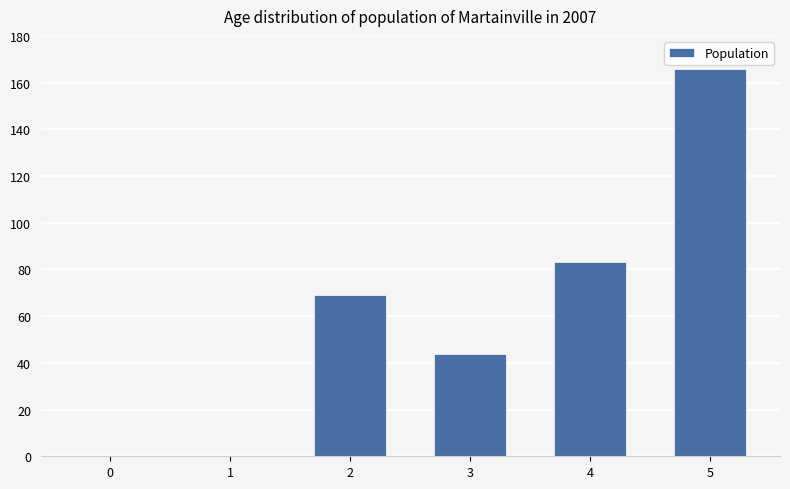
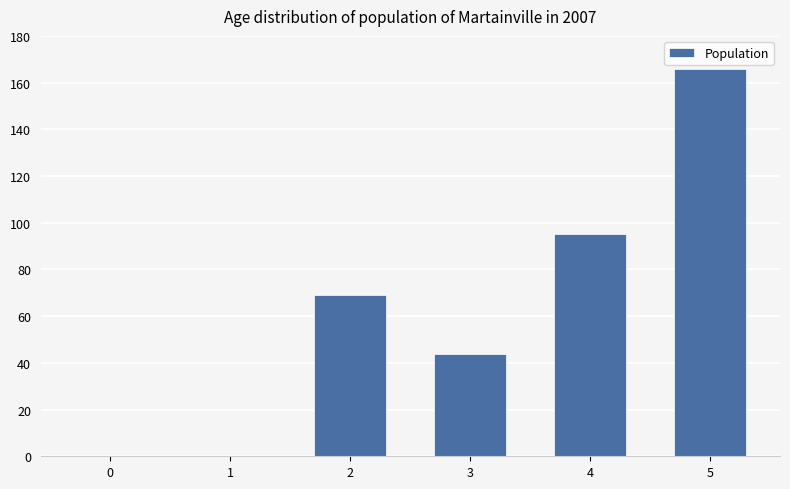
  {
    "0": 0,
    "1": 0,
    "2": 69,
    "3": 44,
-   "4": 83,
+   "4": 95,
    "5": 166
  }
